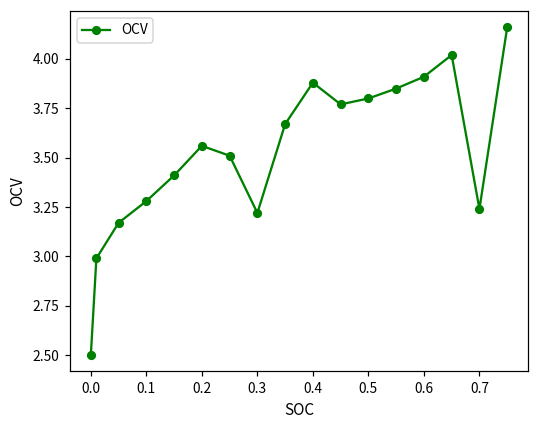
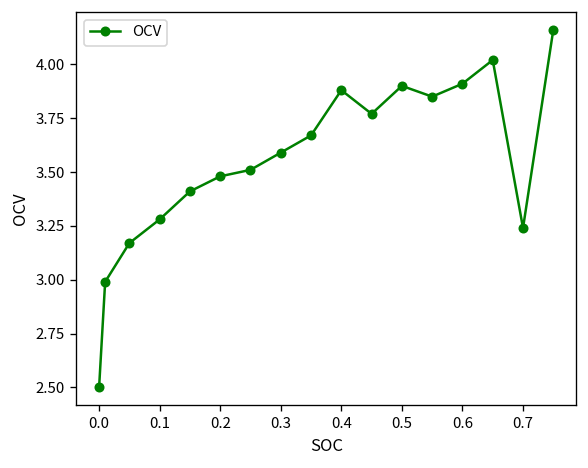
  {
    "0.0": 2.50,
    "0.1": 3.28,
-   "0.2": 3.56,
-   "0.3": 3.22,
+   "0.2": 3.48,
+   "0.3": 3.59,
    "0.4": 3.88,
-   "0.5": 3.8,
+   "0.5": 3.9,
    "0.6": 3.91,
    "0.7": 3.24
  }
